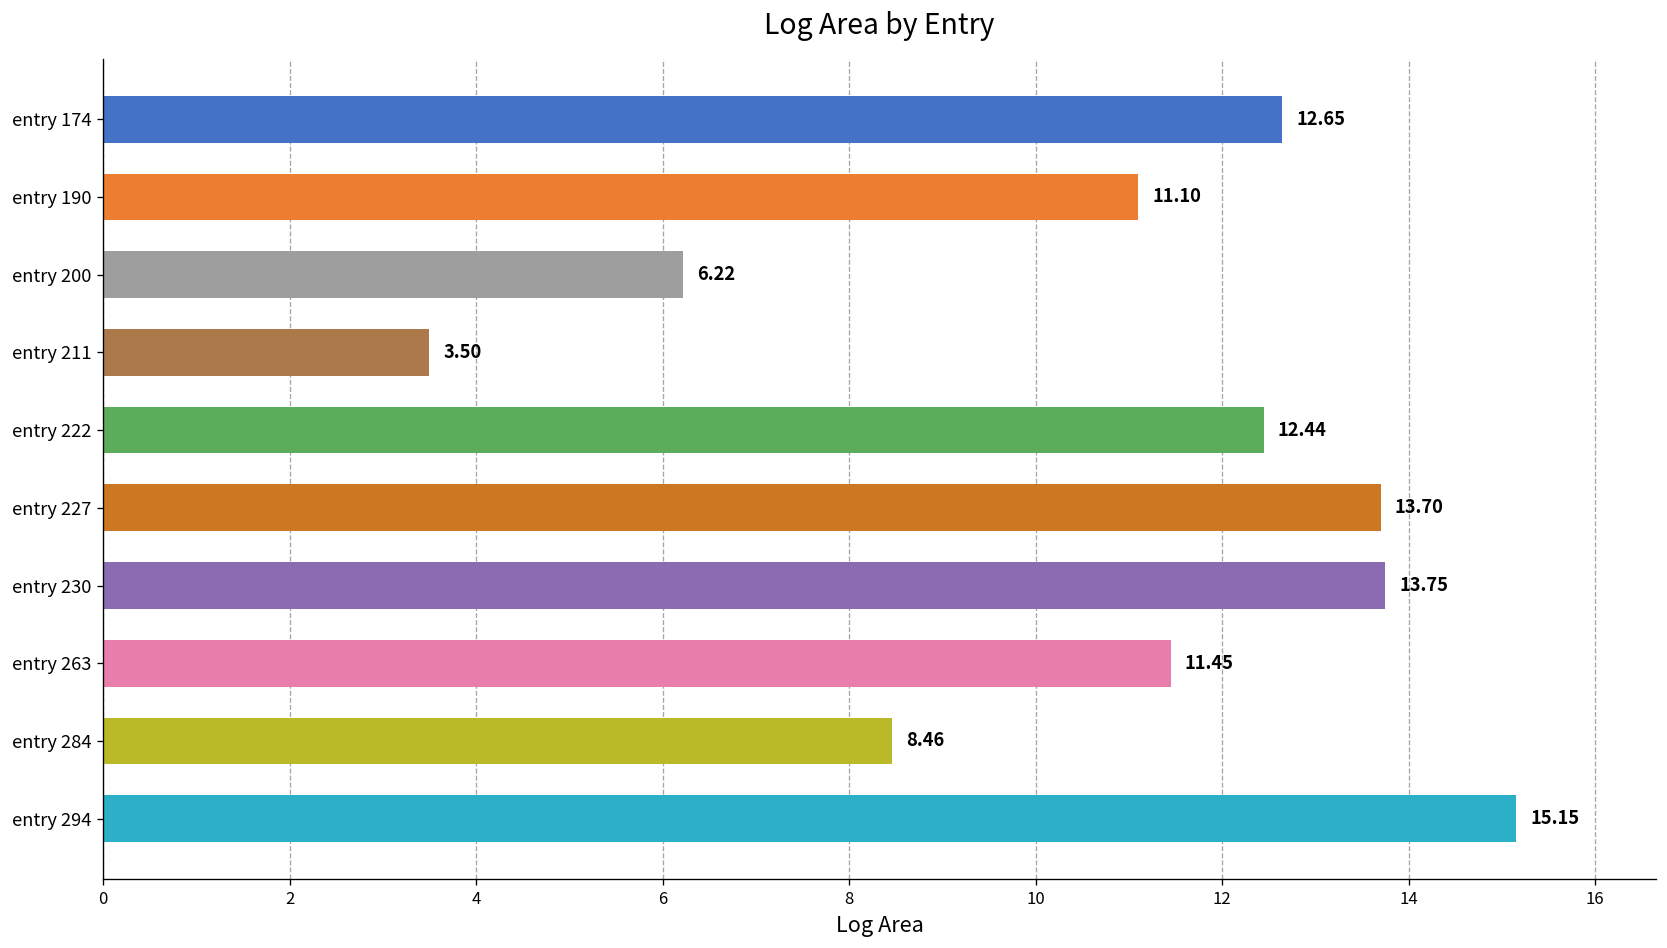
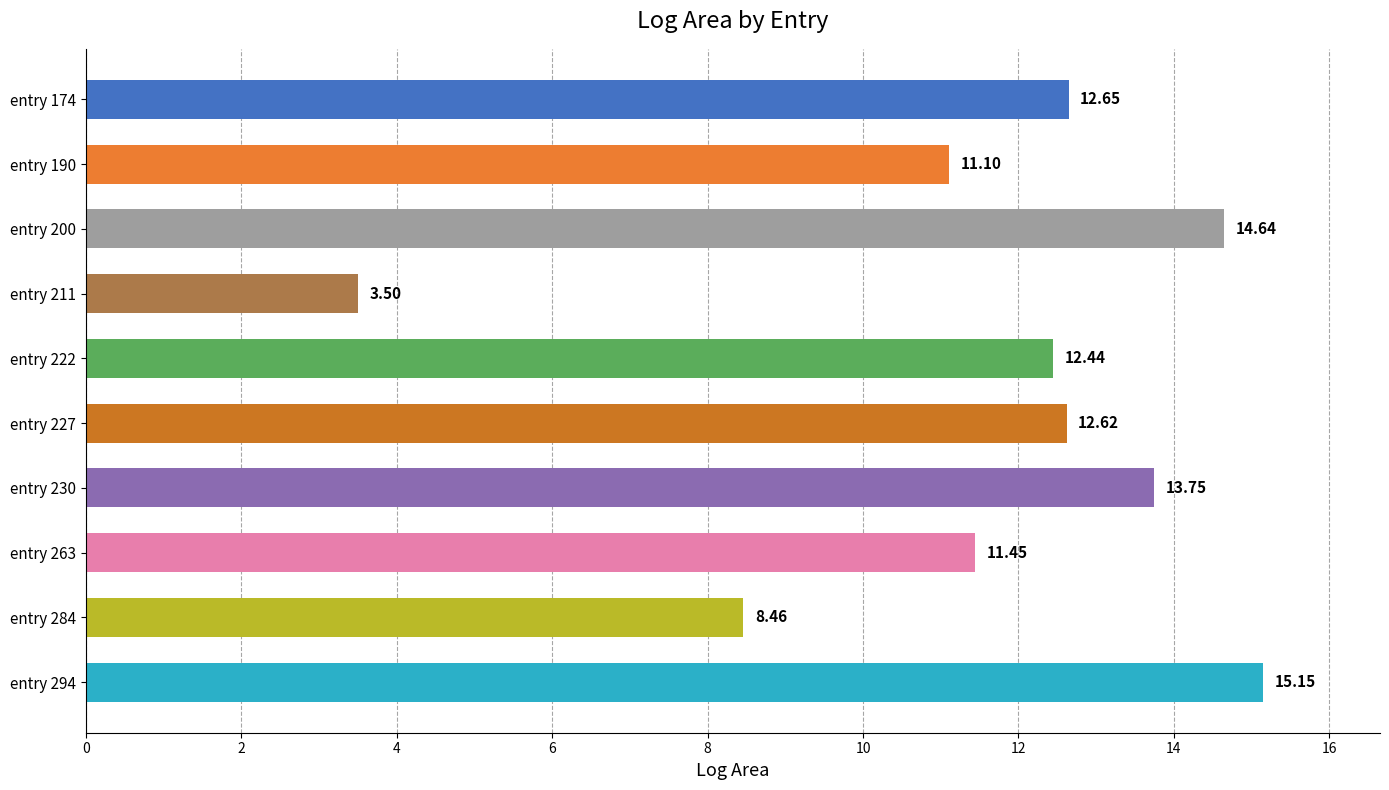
  {
    "entry 174": 12.65,
    "entry 190": 11.10,
-   "entry 200": 6.22,
+   "entry 200": 14.64,
    "entry 211": 3.50,
    "entry 222": 12.44,
-   "entry 227": 13.70,
+   "entry 227": 12.62,
    "entry 230": 13.75,
    "entry 263": 11.45,
    "entry 284": 8.46,
    "entry 294": 15.15
  }
